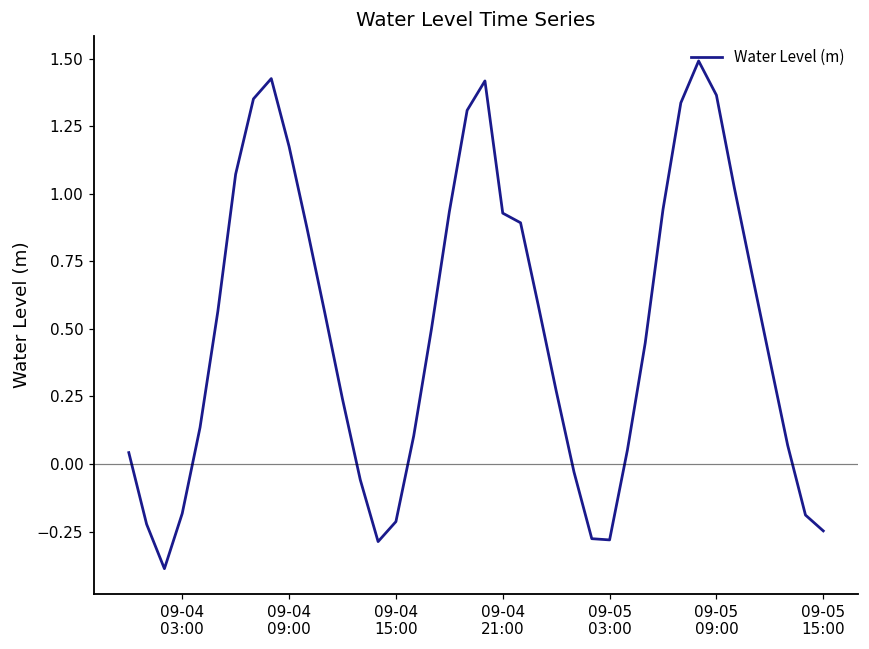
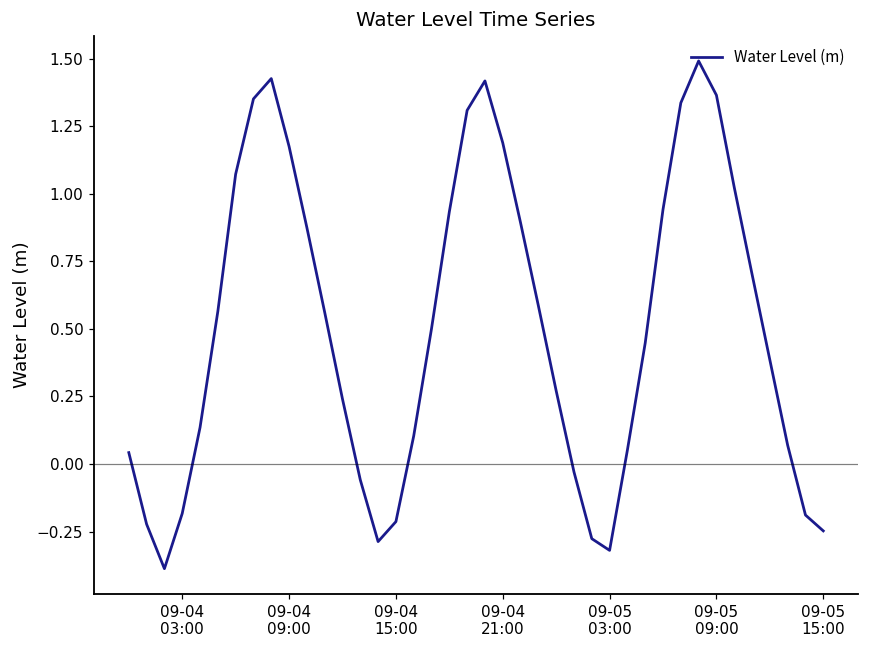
  {
    "09-04 03:00": -0.18,
    "09-04 09:00": 1.18,
    "09-04 15:00": -0.21,
-   "09-04 21:00": 0.93,
-   "09-05 03:00": -0.28,
+   "09-04 21:00": 1.19,
+   "09-05 03:00": -0.32,
    "09-05 09:00": 1.36,
    "09-05 15:00": -0.25
  }
